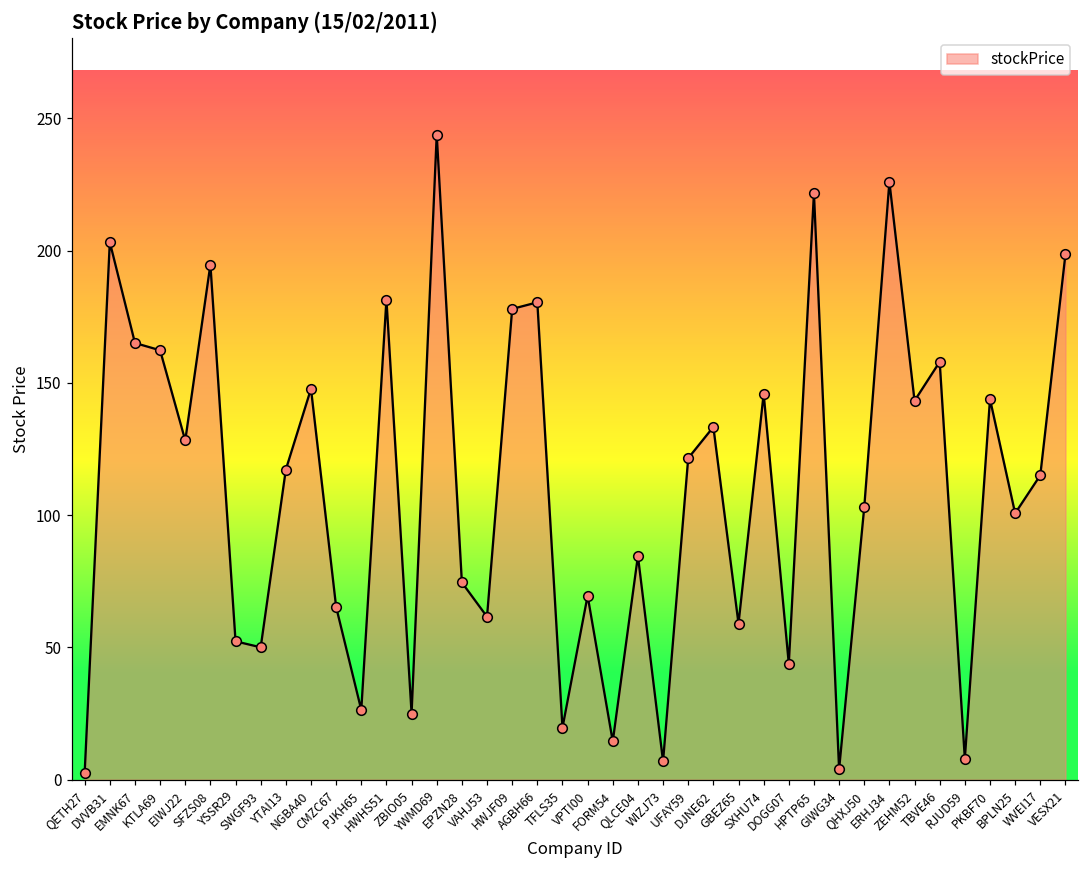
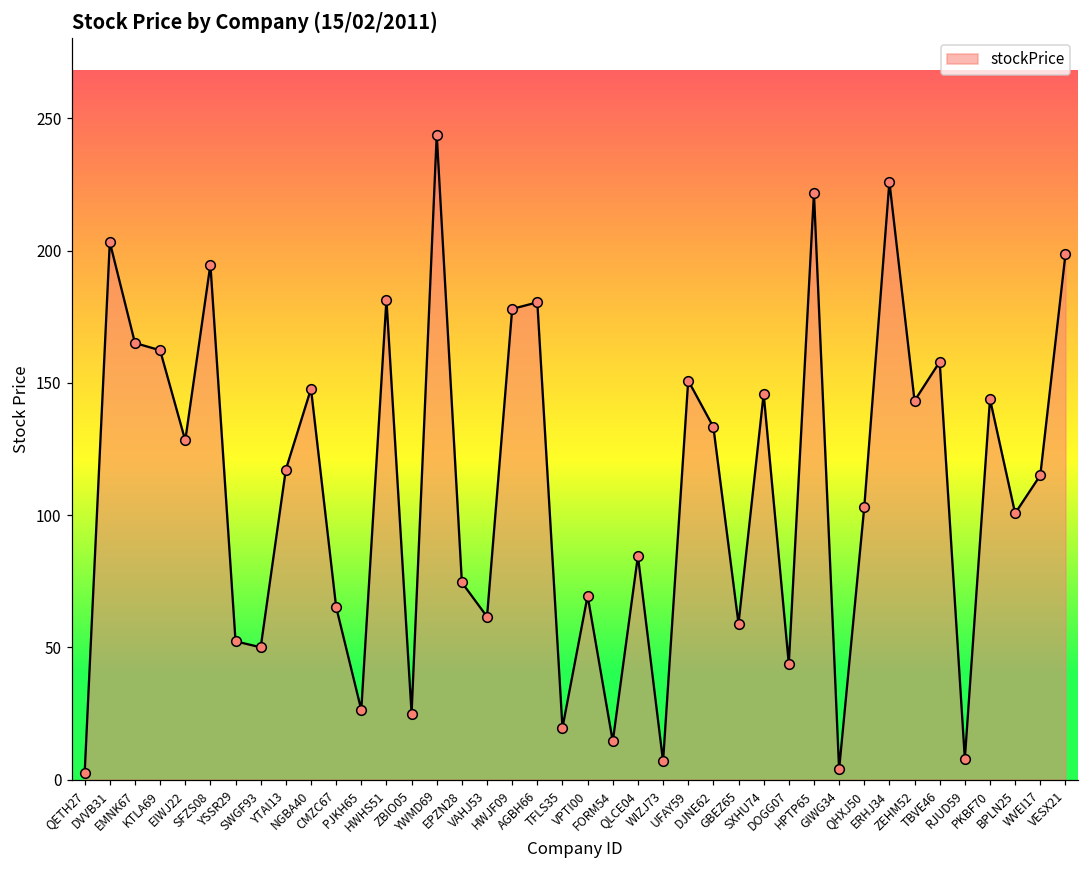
  {
    "QETH27": 2,
    "DVVB31": 203,
    "EMNK67": 165,
    "KTLA69": 162,
    "EIWJ22": 128,
    "SFZS08": 195,
    "YSSR29": 52,
    "SWGF93": 50,
    "YTAI13": 117,
    "NGBA40": 148,
    "CMZC67": 65,
    "PJKH65": 26,
    "HWHS51": 181,
    "ZBIO05": 25,
    "YWMD69": 244,
    "EPZN28": 75,
    "VAHJ53": 62,
    "HWJF09": 178,
    "AGBH66": 180,
    "TFLS35": 20,
    "VPTI00": 70,
    "FORM54": 15,
    "QLCE04": 85,
    "WIZJ73": 7,
-   "UFAY59": 122,
+   "UFAY59": 151,
    "DJNE62": 133,
    "GBEZ65": 59,
    "SXHU74": 146,
    "DOGG07": 44,
    "HPTP65": 222,
    "GIWG34": 4,
    "QHXJ50": 103,
    "ERHJ34": 226,
    "ZEHM52": 143,
    "TBVE46": 158,
    "RJUD59": 8,
    "PKBF70": 144,
    "BPLN25": 101,
    "WVEI17": 115,
    "VESX21": 199
  }
